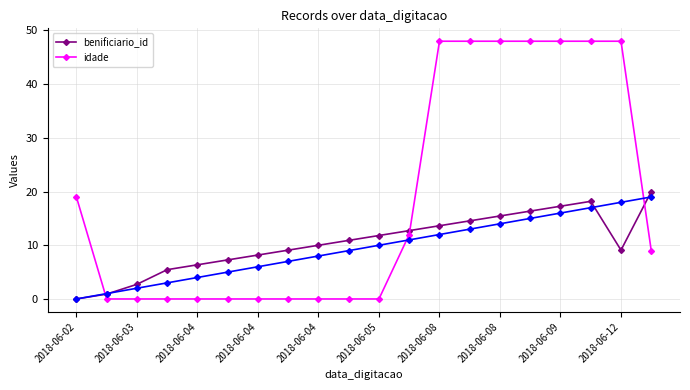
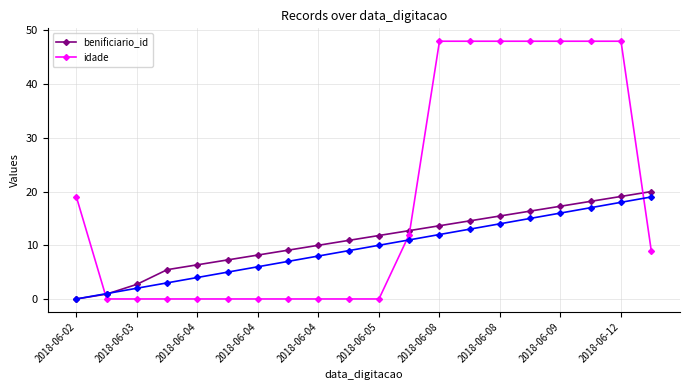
  {
    "benificiario_id": {
      "2018-06-03": 3,
-     "2018-06-12": 9
+     "2018-06-12": 19
    },
    "idade": {
      "2018-06-03": 0,
      "2018-06-12": 48
    }
  }
